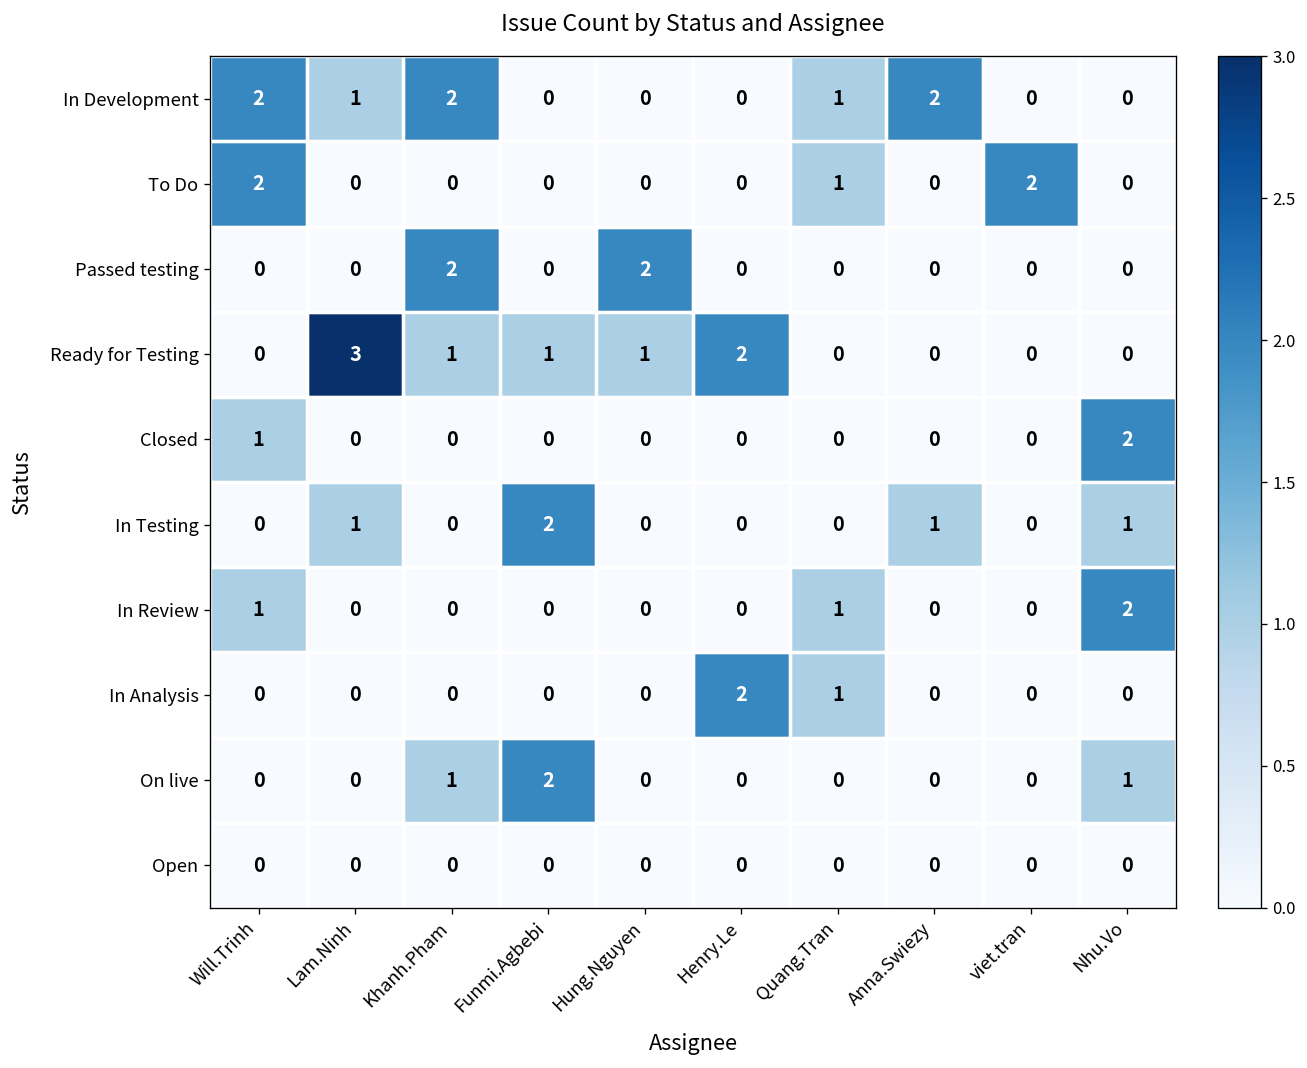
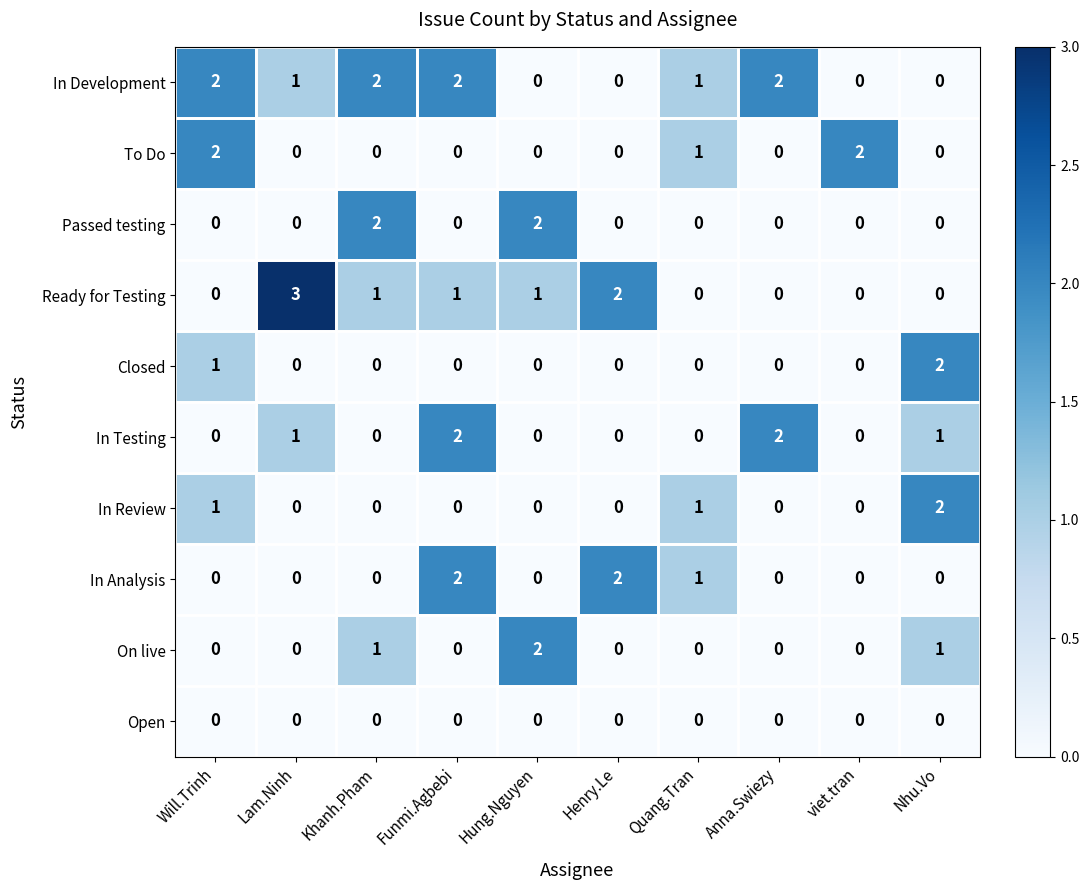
  {
    "In Development": {
      "Will.Trinh": 2,
      "Lam.Ninh": 1,
      "Khanh.Pham": 2,
-     "Funmi.Agbebi": 0,
+     "Funmi.Agbebi": 2,
      "Hung.Nguyen": 0,
      "Henry.Le": 0,
      "Quang.Tran": 1,
      "Anna.Swiezy": 2,
      "viet.tran": 0,
      "Nhu.Vo": 0
    },
    "To Do": {
      "Will.Trinh": 2,
      "Lam.Ninh": 0,
      "Khanh.Pham": 0,
      "Funmi.Agbebi": 0,
      "Hung.Nguyen": 0,
      "Henry.Le": 0,
      "Quang.Tran": 1,
      "Anna.Swiezy": 0,
      "viet.tran": 2,
      "Nhu.Vo": 0
    },
    "Passed testing": {
      "Will.Trinh": 0,
      "Lam.Ninh": 0,
      "Khanh.Pham": 2,
      "Funmi.Agbebi": 0,
      "Hung.Nguyen": 2,
      "Henry.Le": 0,
      "Quang.Tran": 0,
      "Anna.Swiezy": 0,
      "viet.tran": 0,
      "Nhu.Vo": 0
    },
    "Ready for Testing": {
      "Will.Trinh": 0,
      "Lam.Ninh": 3,
      "Khanh.Pham": 1,
      "Funmi.Agbebi": 1,
      "Hung.Nguyen": 1,
      "Henry.Le": 2,
      "Quang.Tran": 0,
      "Anna.Swiezy": 0,
      "viet.tran": 0,
      "Nhu.Vo": 0
    },
    "Closed": {
      "Will.Trinh": 1,
      "Lam.Ninh": 0,
      "Khanh.Pham": 0,
      "Funmi.Agbebi": 0,
      "Hung.Nguyen": 0,
      "Henry.Le": 0,
      "Quang.Tran": 0,
      "Anna.Swiezy": 0,
      "viet.tran": 0,
      "Nhu.Vo": 2
    },
    "In Testing": {
      "Will.Trinh": 0,
      "Lam.Ninh": 1,
      "Khanh.Pham": 0,
      "Funmi.Agbebi": 2,
      "Hung.Nguyen": 0,
      "Henry.Le": 0,
      "Quang.Tran": 0,
-     "Anna.Swiezy": 1,
+     "Anna.Swiezy": 2,
      "viet.tran": 0,
      "Nhu.Vo": 1
    },
    "In Review": {
      "Will.Trinh": 1,
      "Lam.Ninh": 0,
      "Khanh.Pham": 0,
      "Funmi.Agbebi": 0,
      "Hung.Nguyen": 0,
      "Henry.Le": 0,
      "Quang.Tran": 1,
      "Anna.Swiezy": 0,
      "viet.tran": 0,
      "Nhu.Vo": 2
    },
    "In Analysis": {
      "Will.Trinh": 0,
      "Lam.Ninh": 0,
      "Khanh.Pham": 0,
-     "Funmi.Agbebi": 0,
+     "Funmi.Agbebi": 2,
      "Hung.Nguyen": 0,
      "Henry.Le": 2,
      "Quang.Tran": 1,
      "Anna.Swiezy": 0,
      "viet.tran": 0,
      "Nhu.Vo": 0
    },
    "On live": {
      "Will.Trinh": 0,
      "Lam.Ninh": 0,
      "Khanh.Pham": 1,
-     "Funmi.Agbebi": 2,
-     "Hung.Nguyen": 0,
+     "Funmi.Agbebi": 0,
+     "Hung.Nguyen": 2,
      "Henry.Le": 0,
      "Quang.Tran": 0,
      "Anna.Swiezy": 0,
      "viet.tran": 0,
      "Nhu.Vo": 1
    },
    "Open": {
      "Will.Trinh": 0,
      "Lam.Ninh": 0,
      "Khanh.Pham": 0,
      "Funmi.Agbebi": 0,
      "Hung.Nguyen": 0,
      "Henry.Le": 0,
      "Quang.Tran": 0,
      "Anna.Swiezy": 0,
      "viet.tran": 0,
      "Nhu.Vo": 0
    }
  }
